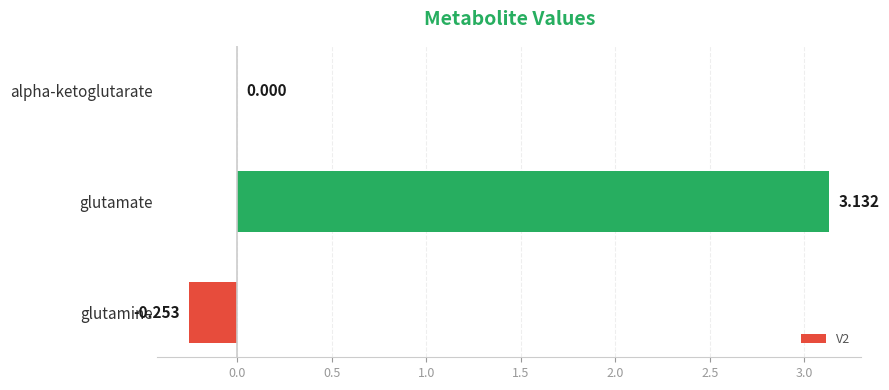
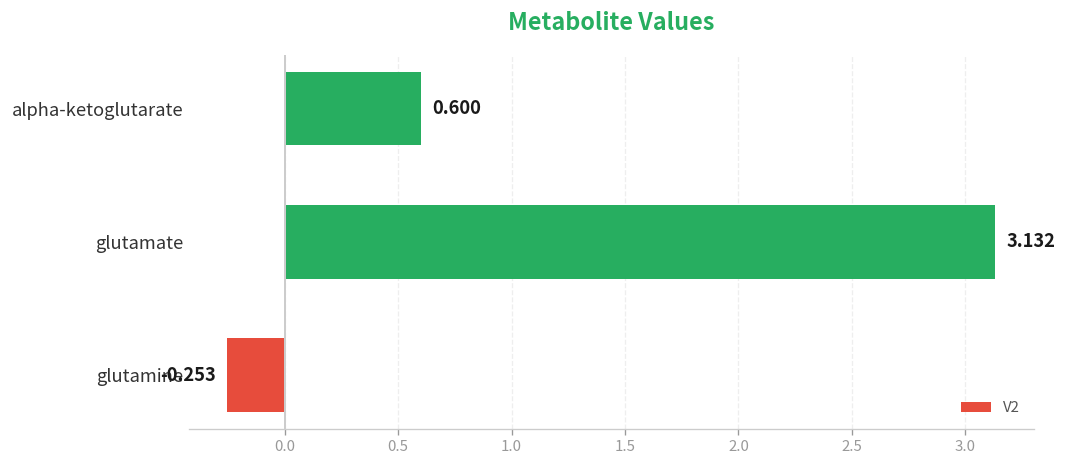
  {
-   "alpha-ketoglutarate": 0.000,
+   "alpha-ketoglutarate": 0.600,
    "glutamate": 3.132,
    "glutamine": -0.253
  }
